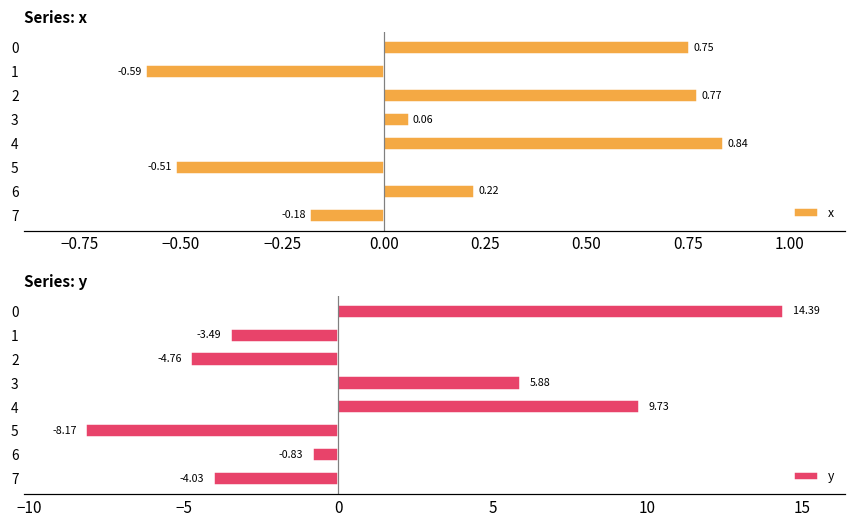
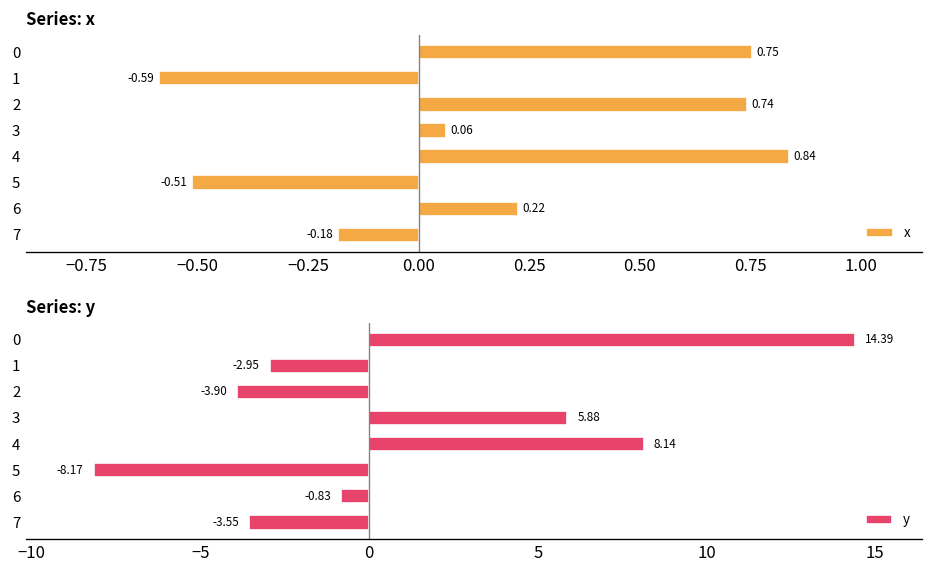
  {
    "Series: x": {
      "0": 0.75,
      "1": -0.59,
-     "2": 0.77,
+     "2": 0.74,
      "3": 0.06,
      "4": 0.84,
      "5": -0.51,
      "6": 0.22,
      "7": -0.18
    },
    "Series: y": {
      "0": 14.39,
-     "1": -3.49,
-     "2": -4.76,
+     "1": -2.95,
+     "2": -3.90,
      "3": 5.88,
-     "4": 9.73,
+     "4": 8.14,
      "5": -8.17,
      "6": -0.83,
-     "7": -4.03
+     "7": -3.55
    }
  }
